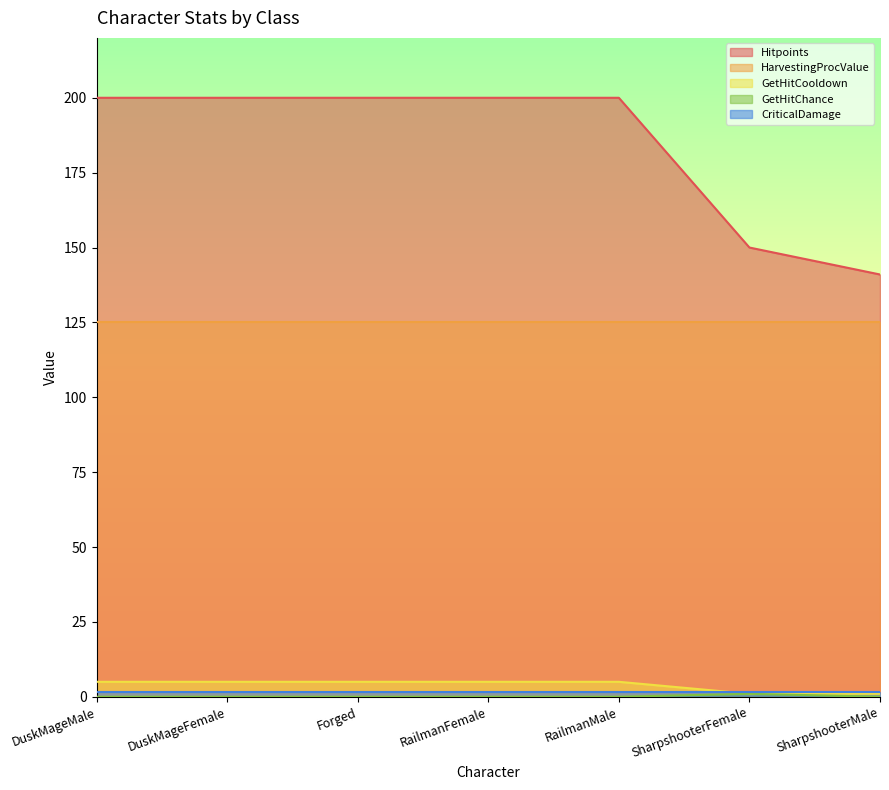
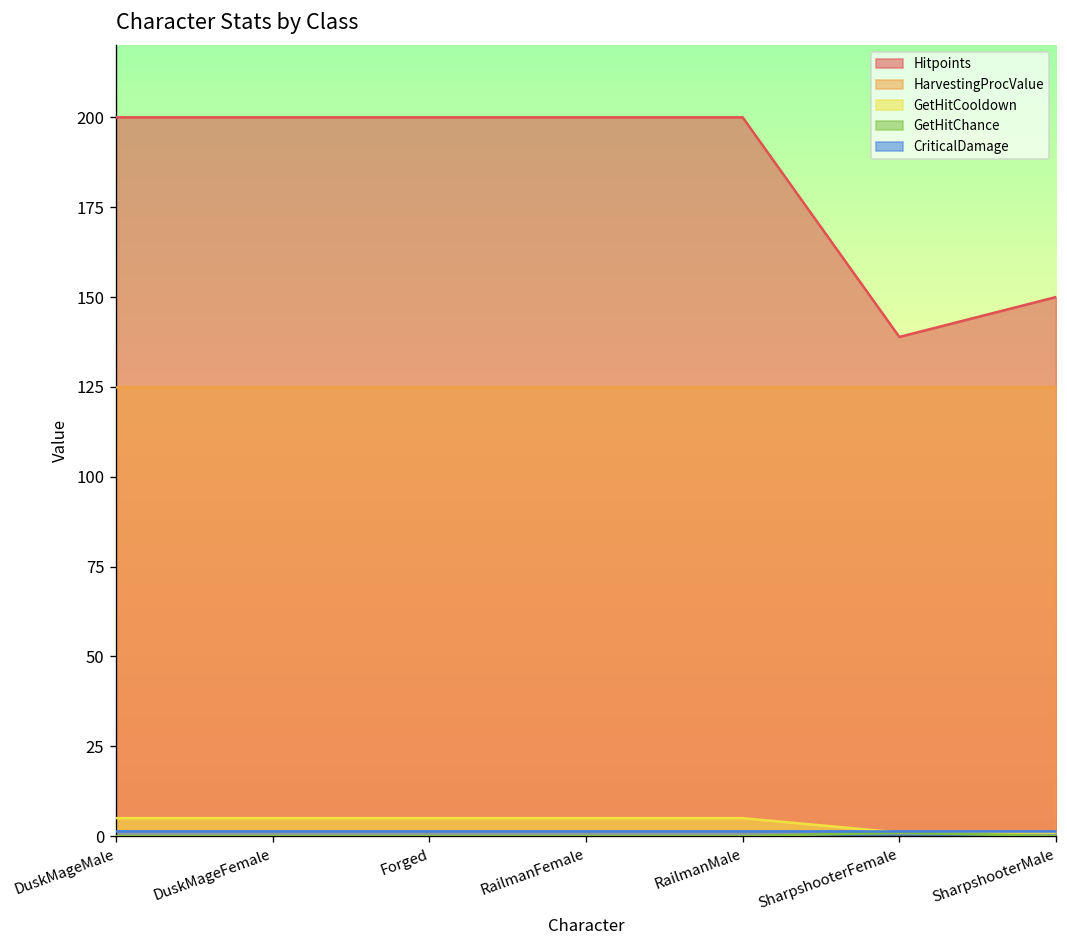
  {
    "Hitpoints": {
      "DuskMageMale": 200,
      "DuskMageFemale": 200,
      "Forged": 200,
      "RailmanFemale": 200,
      "RailmanMale": 200,
-     "SharpshooterFemale": 150,
-     "SharpshooterMale": 141
+     "SharpshooterFemale": 139,
+     "SharpshooterMale": 150
    },
    "GetHitChance": {
      "DuskMageMale": 0,
      "DuskMageFemale": 0,
      "Forged": 0,
      "RailmanFemale": 0,
      "RailmanMale": 0,
      "SharpshooterMale": 0
    },
    "CriticalDamage": {
      "DuskMageMale": 2,
      "DuskMageFemale": 2,
      "Forged": 2,
      "RailmanFemale": 2,
      "RailmanMale": 2
    }
  }
